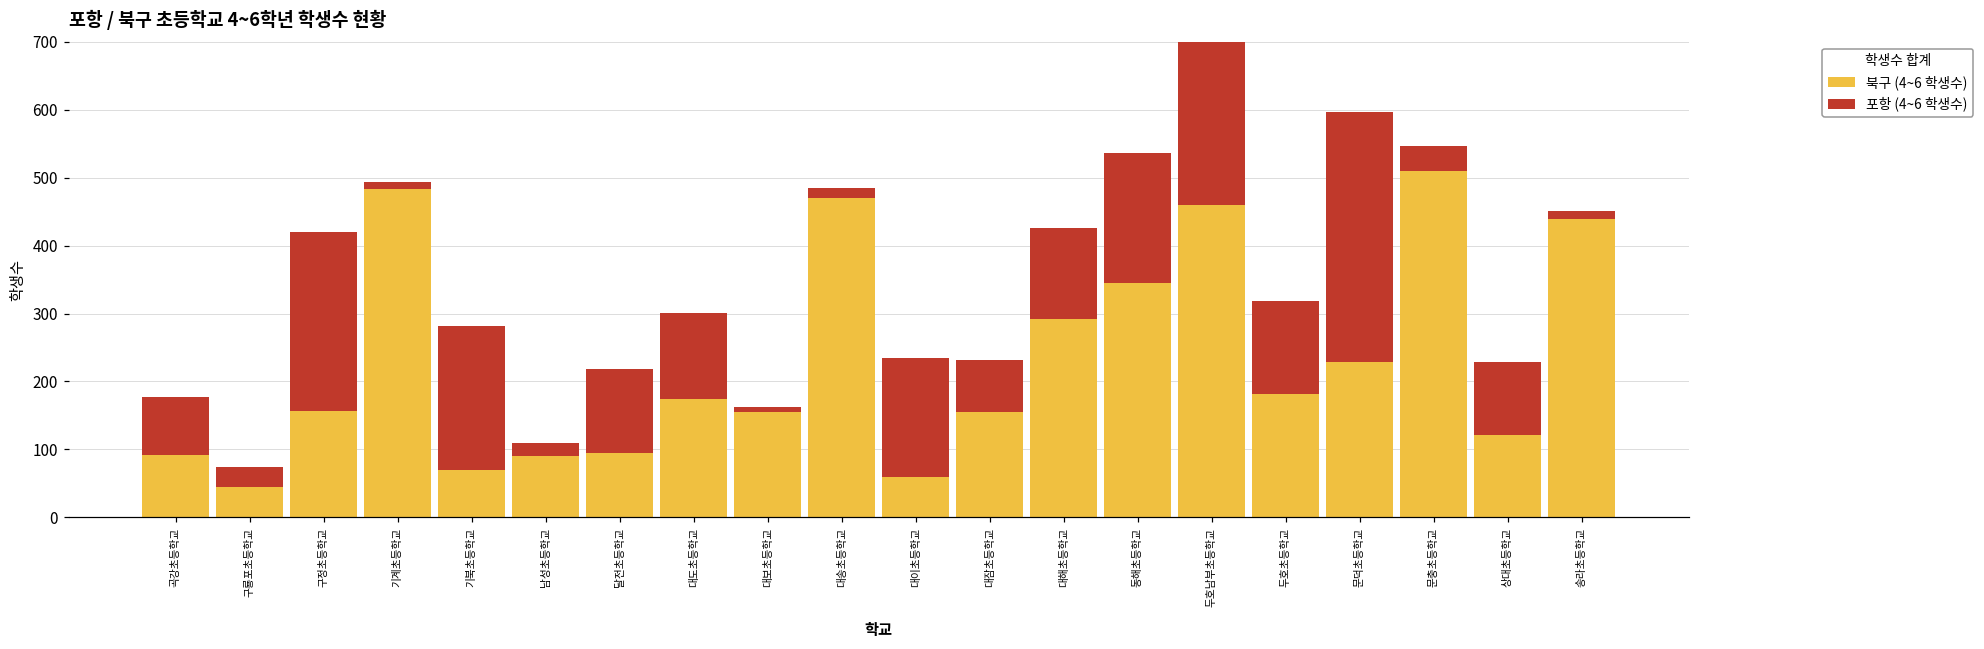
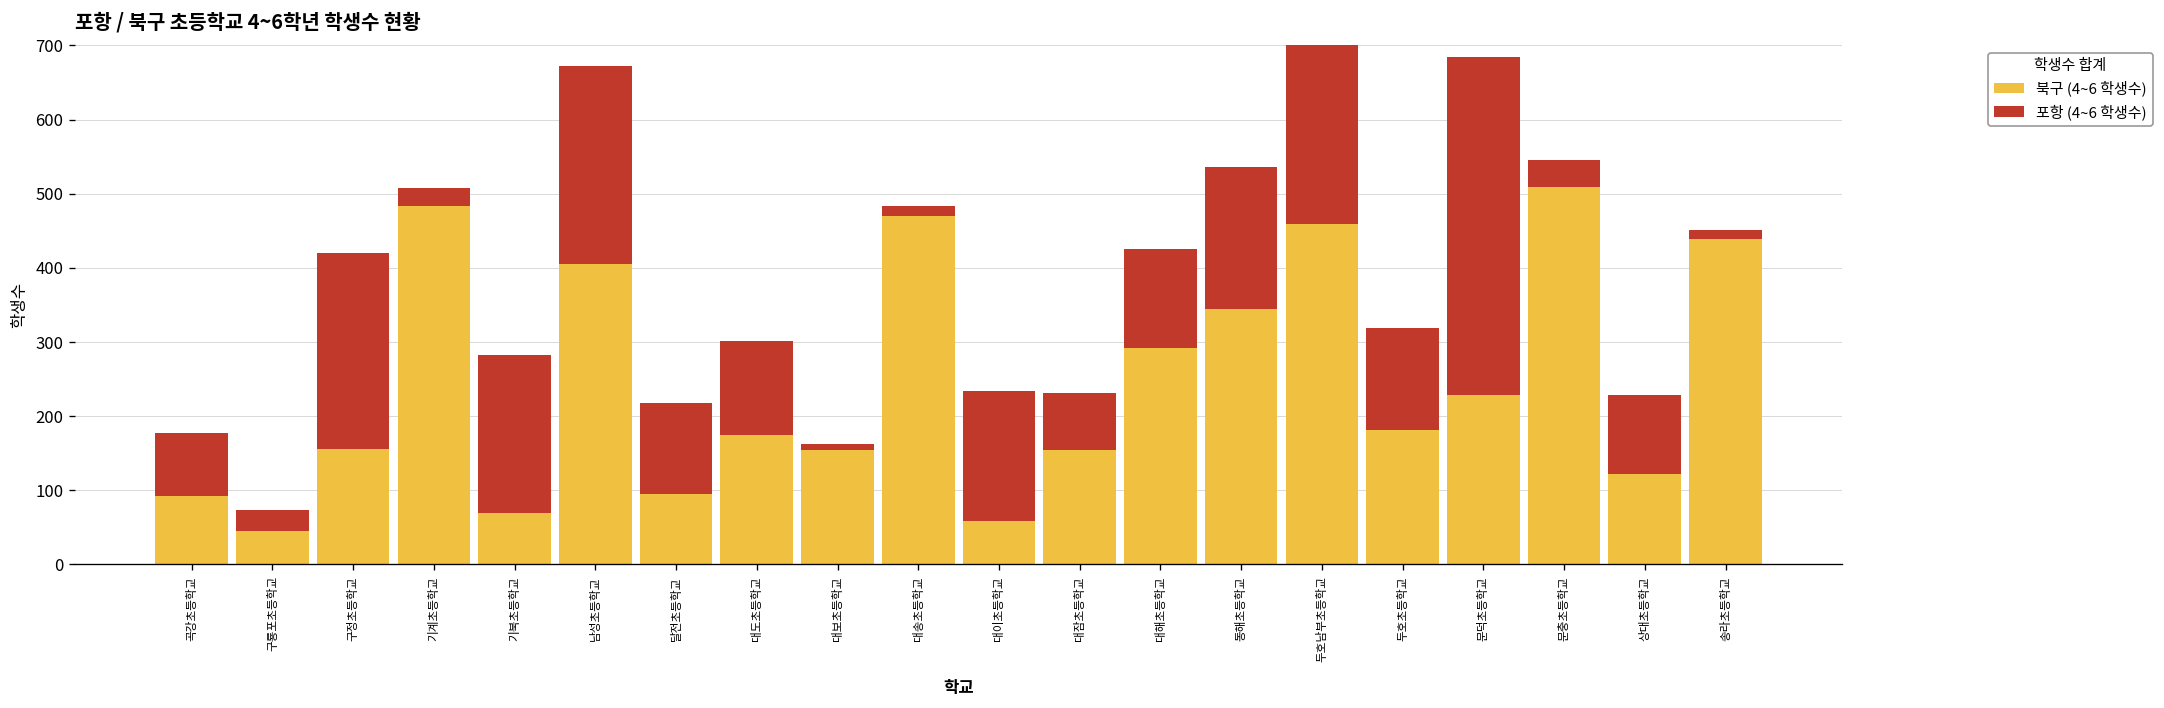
  {
    "북구 (4~6 학생수)": {
      "곡강초등학교": 90,
      "구룡포초등학교": 50,
      "구정초등학교": 160,
      "기계초등학교": 480,
      "기북초등학교": 70,
-     "남성초등학교": 90,
+     "남성초등학교": 410,
      "달전초등학교": 100,
      "대도초등학교": 170,
      "대보초등학교": 160,
      "대송초등학교": 470,
      "대이초등학교": 60,
      "대잠초등학교": 160,
      "대해초등학교": 290,
      "동해초등학교": 350,
      "두호남부초등학교": 460,
      "두호초등학교": 180,
      "문덕초등학교": 230,
      "문충초등학교": 510,
      "상대초등학교": 120,
      "송라초등학교": 440
    },
    "포항 (4~6 학생수)": {
      "곡강초등학교": 90,
      "구룡포초등학교": 30,
      "구정초등학교": 260,
-     "기계초등학교": 10,
+     "기계초등학교": 30,
      "기북초등학교": 210,
-     "남성초등학교": 20,
+     "남성초등학교": 270,
      "달전초등학교": 120,
      "대도초등학교": 130,
      "대보초등학교": 10,
      "대송초등학교": 10,
      "대이초등학교": 180,
      "대잠초등학교": 80,
      "대해초등학교": 130,
      "동해초등학교": 190,
      "두호초등학교": 140,
-     "문덕초등학교": 370,
+     "문덕초등학교": 460,
      "문충초등학교": 40,
      "상대초등학교": 110,
      "송라초등학교": 10
    }
  }
